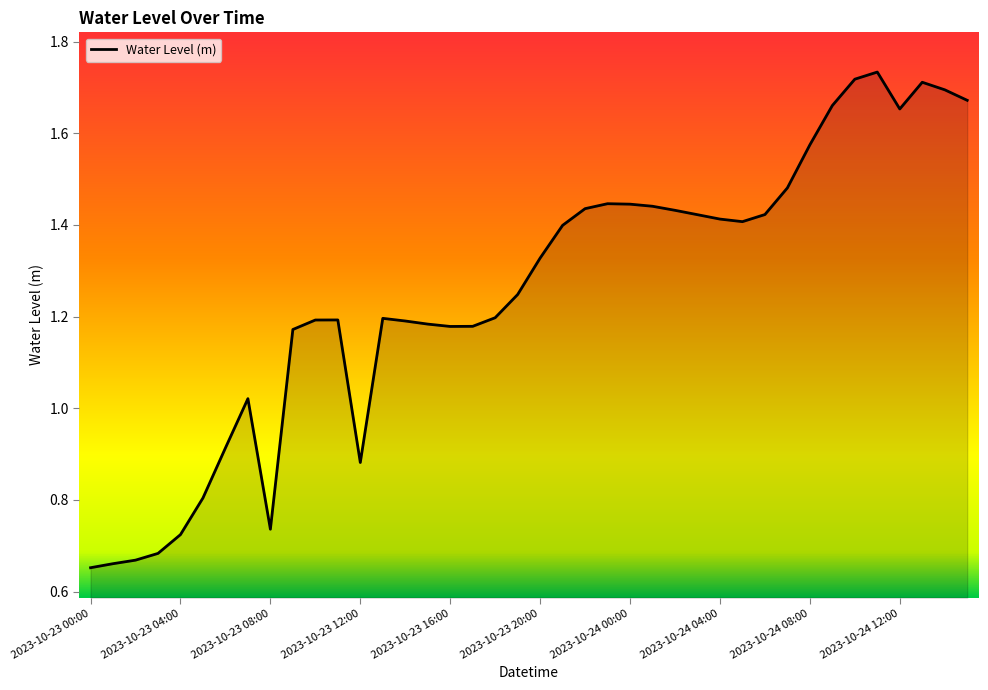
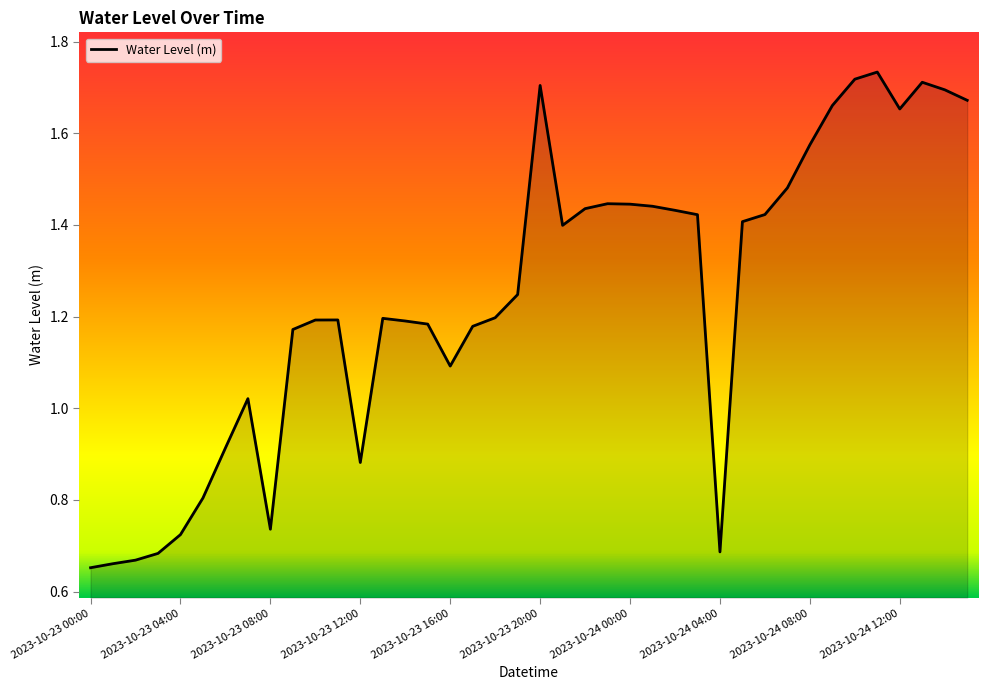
  {
    "2023-10-23 00:00": 0.65,
    "2023-10-23 04:00": 0.72,
    "2023-10-23 08:00": 0.74,
    "2023-10-23 12:00": 0.88,
-   "2023-10-23 16:00": 1.18,
-   "2023-10-23 20:00": 1.33,
+   "2023-10-23 16:00": 1.09,
+   "2023-10-23 20:00": 1.70,
    "2023-10-24 00:00": 1.45,
-   "2023-10-24 04:00": 1.41,
+   "2023-10-24 04:00": 0.69,
    "2023-10-24 08:00": 1.57,
    "2023-10-24 12:00": 1.65
  }
